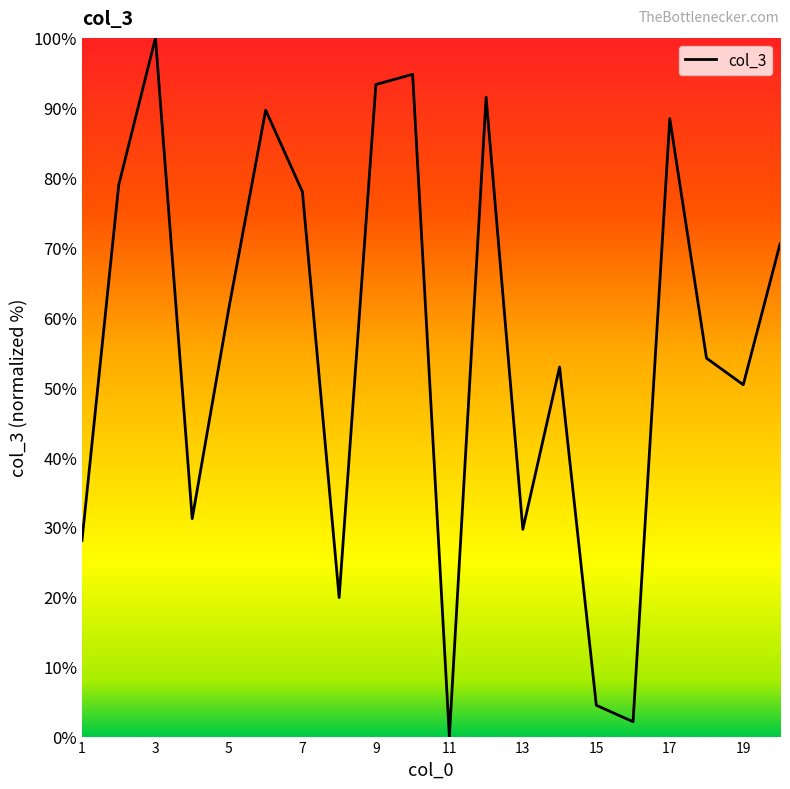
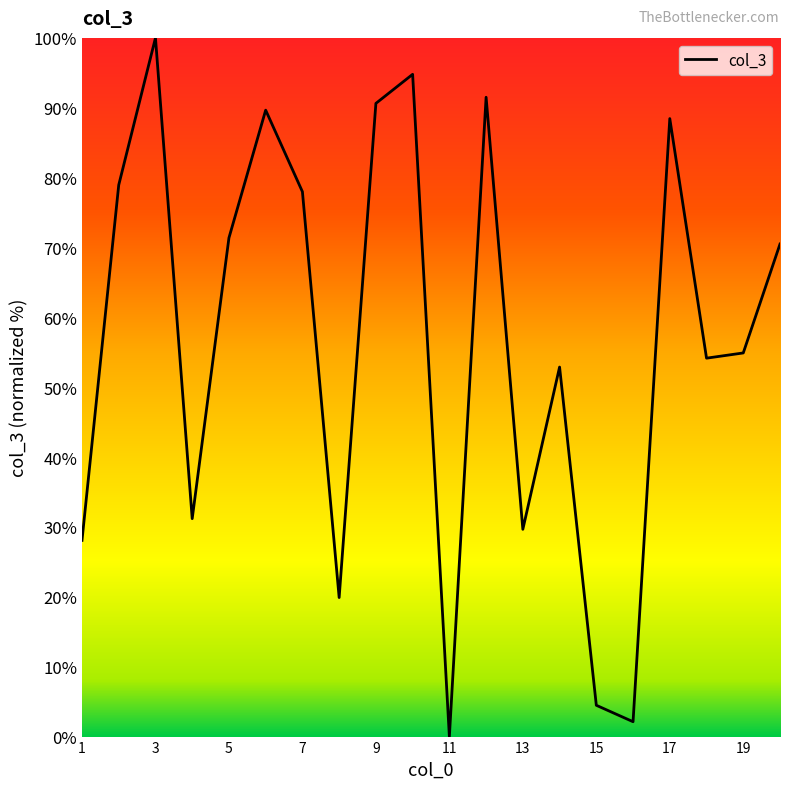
  {
    "1": "28%",
    "3": "100%",
-   "5": "61%",
+   "5": "71%",
    "7": "78%",
-   "9": "93%",
+   "9": "91%",
    "11": "0%",
    "13": "30%",
    "15": "4%",
    "17": "88%",
-   "19": "50%"
+   "19": "55%"
  }
